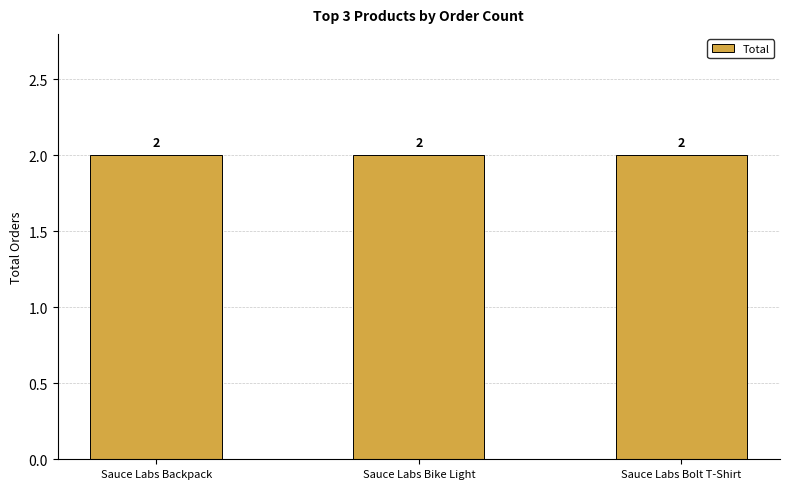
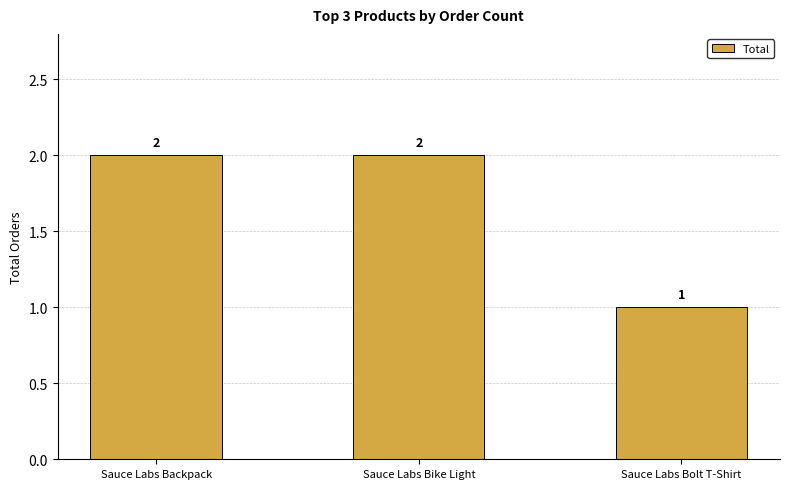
  {
    "Sauce Labs Backpack": 2,
    "Sauce Labs Bike Light": 2,
-   "Sauce Labs Bolt T-Shirt": 2
+   "Sauce Labs Bolt T-Shirt": 1
  }
